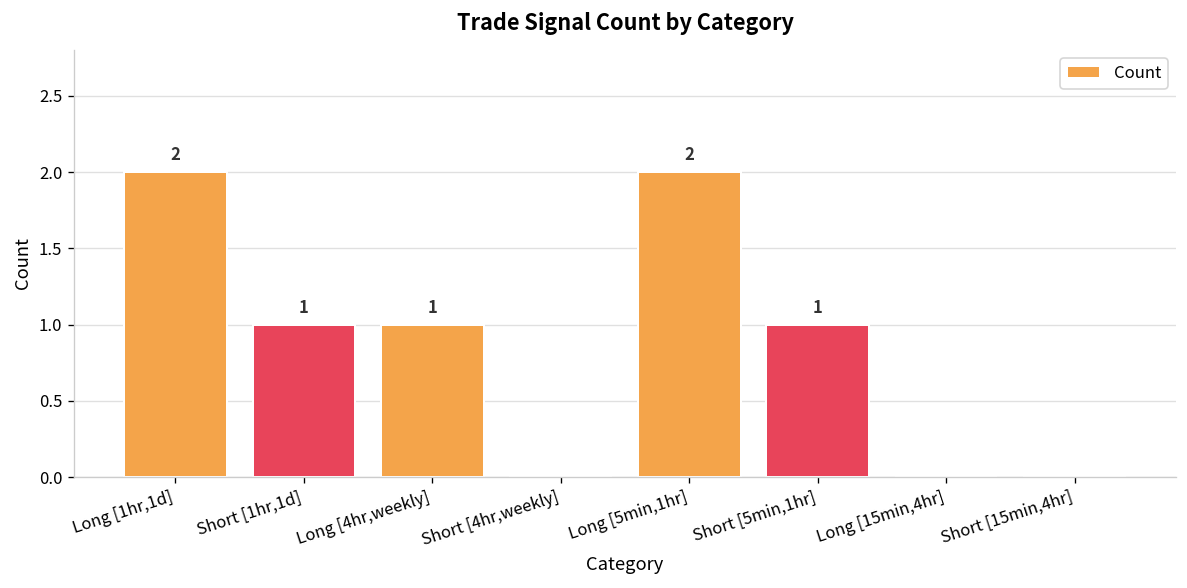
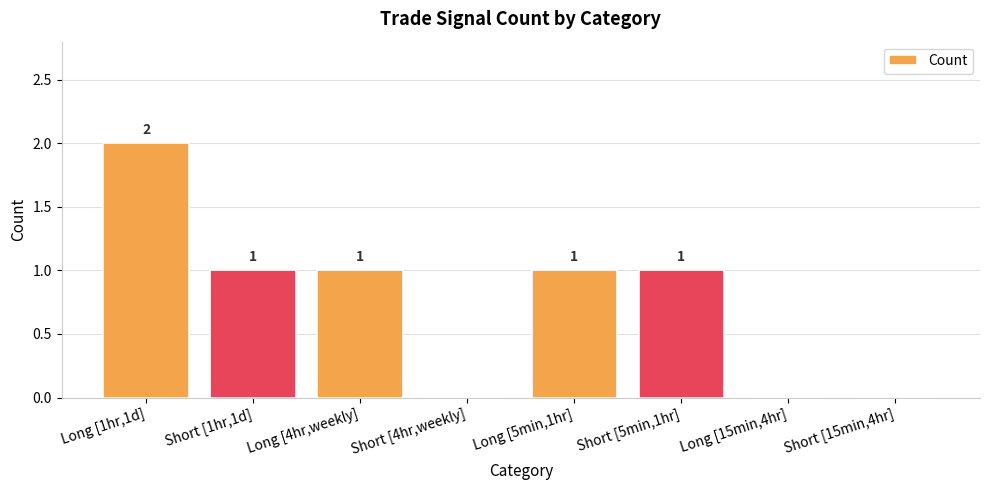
  {
    "Long [1hr,1d]": 2,
    "Short [1hr,1d]": 1,
    "Long [4hr,weekly]": 1,
-   "Long [5min,1hr]": 2,
+   "Long [5min,1hr]": 1,
    "Short [5min,1hr]": 1
  }
